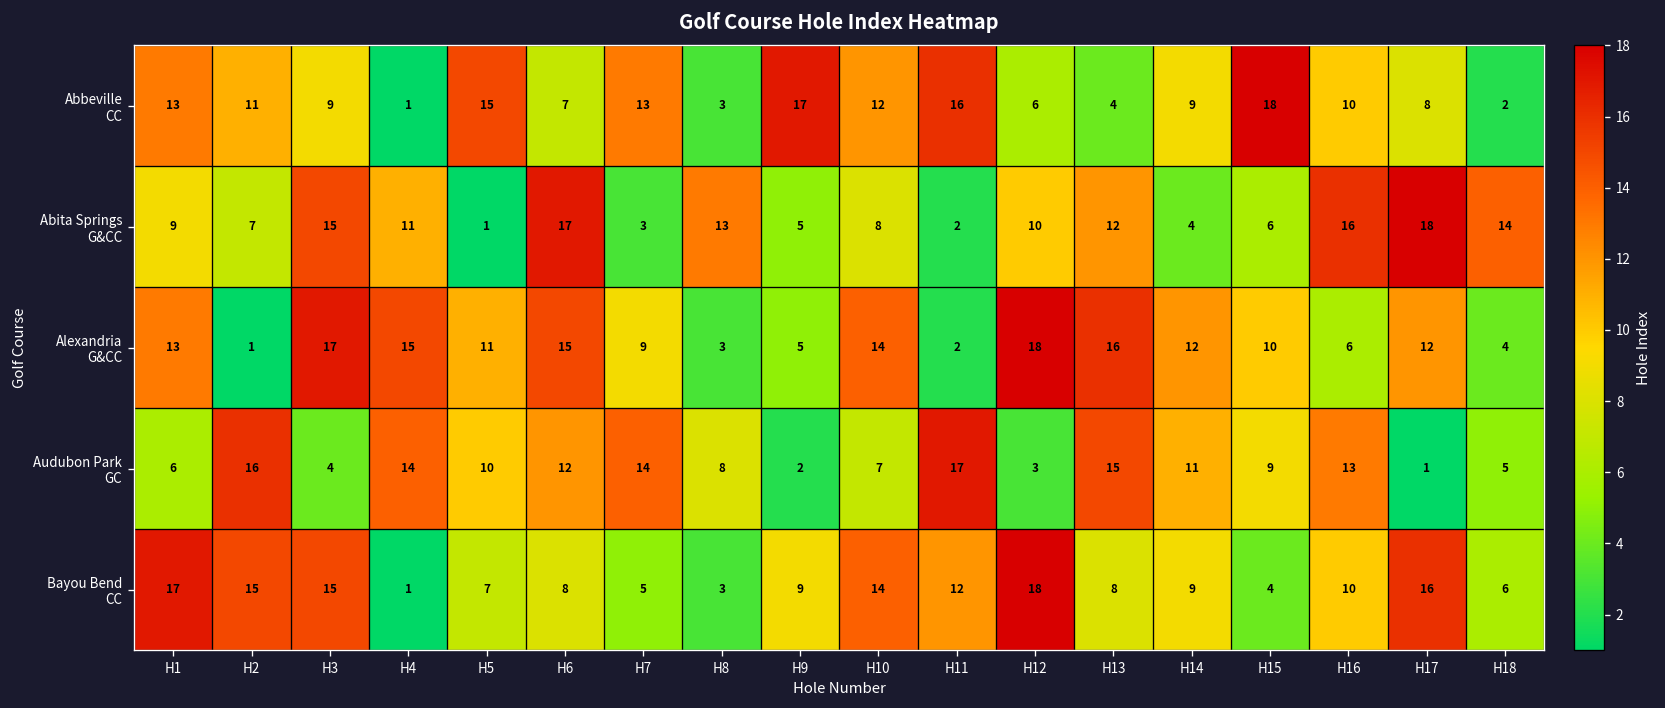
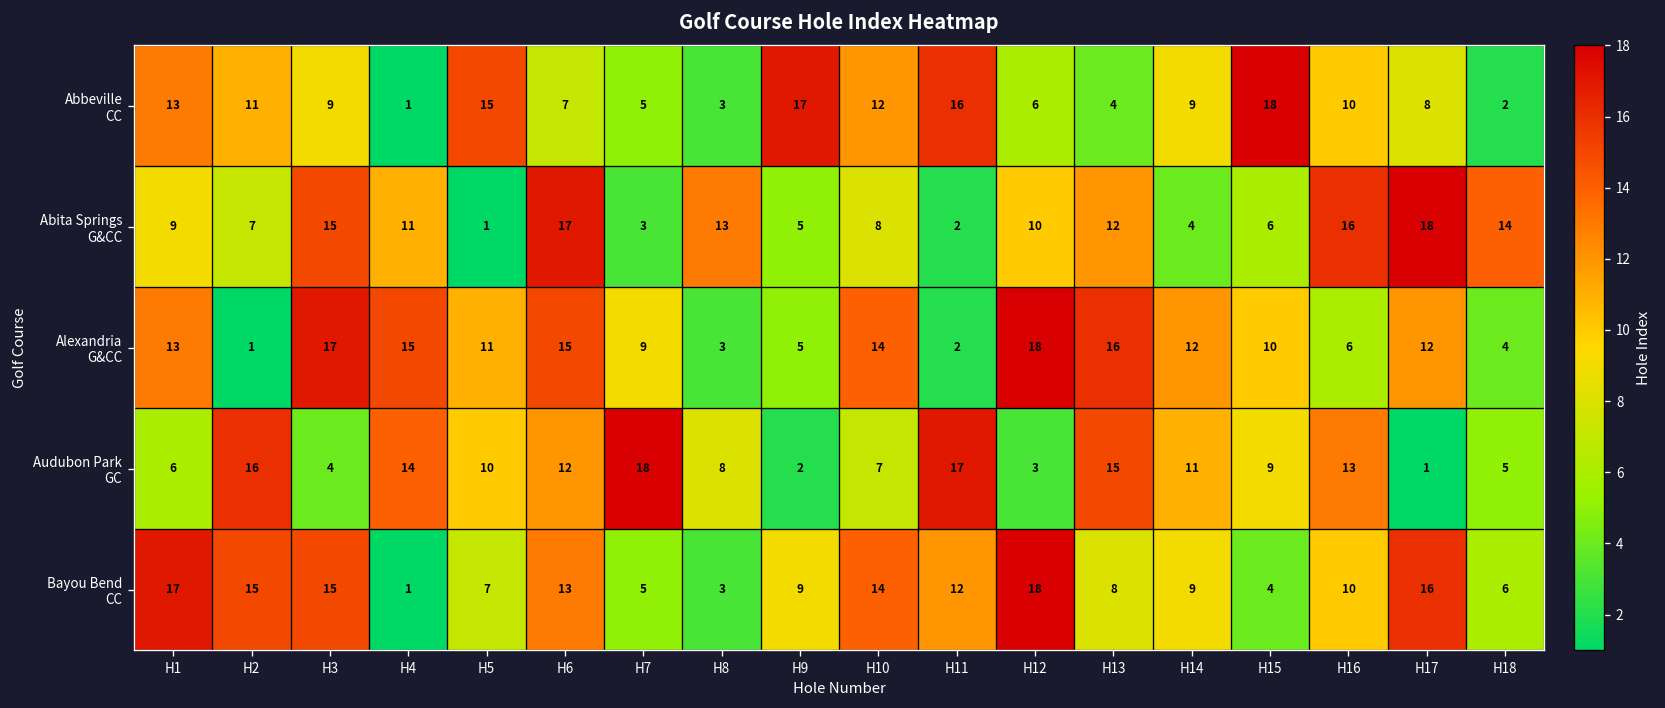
  {
    "Abbeville CC": {
      "H1": 13,
      "H2": 11,
      "H3": 9,
      "H4": 1,
      "H5": 15,
      "H6": 7,
-     "H7": 13,
+     "H7": 5,
      "H8": 3,
      "H9": 17,
      "H10": 12,
      "H11": 16,
      "H12": 6,
      "H13": 4,
      "H14": 9,
      "H15": 18,
      "H16": 10,
      "H17": 8,
      "H18": 2
    },
    "Abita Springs G&CC": {
      "H1": 9,
      "H2": 7,
      "H3": 15,
      "H4": 11,
      "H5": 1,
      "H6": 17,
      "H7": 3,
      "H8": 13,
      "H9": 5,
      "H10": 8,
      "H11": 2,
      "H12": 10,
      "H13": 12,
      "H14": 4,
      "H15": 6,
      "H16": 16,
      "H17": 18,
      "H18": 14
    },
    "Alexandria G&CC": {
      "H1": 13,
      "H2": 1,
      "H3": 17,
      "H4": 15,
      "H5": 11,
      "H6": 15,
      "H7": 9,
      "H8": 3,
      "H9": 5,
      "H10": 14,
      "H11": 2,
      "H12": 18,
      "H13": 16,
      "H14": 12,
      "H15": 10,
      "H16": 6,
      "H17": 12,
      "H18": 4
    },
    "Audubon Park GC": {
      "H1": 6,
      "H2": 16,
      "H3": 4,
      "H4": 14,
      "H5": 10,
      "H6": 12,
-     "H7": 14,
+     "H7": 18,
      "H8": 8,
      "H9": 2,
      "H10": 7,
      "H11": 17,
      "H12": 3,
      "H13": 15,
      "H14": 11,
      "H15": 9,
      "H16": 13,
      "H17": 1,
      "H18": 5
    },
    "Bayou Bend CC": {
      "H1": 17,
      "H2": 15,
      "H3": 15,
      "H4": 1,
      "H5": 7,
-     "H6": 8,
+     "H6": 13,
      "H7": 5,
      "H8": 3,
      "H9": 9,
      "H10": 14,
      "H11": 12,
      "H12": 18,
      "H13": 8,
      "H14": 9,
      "H15": 4,
      "H16": 10,
      "H17": 16,
      "H18": 6
    }
  }
